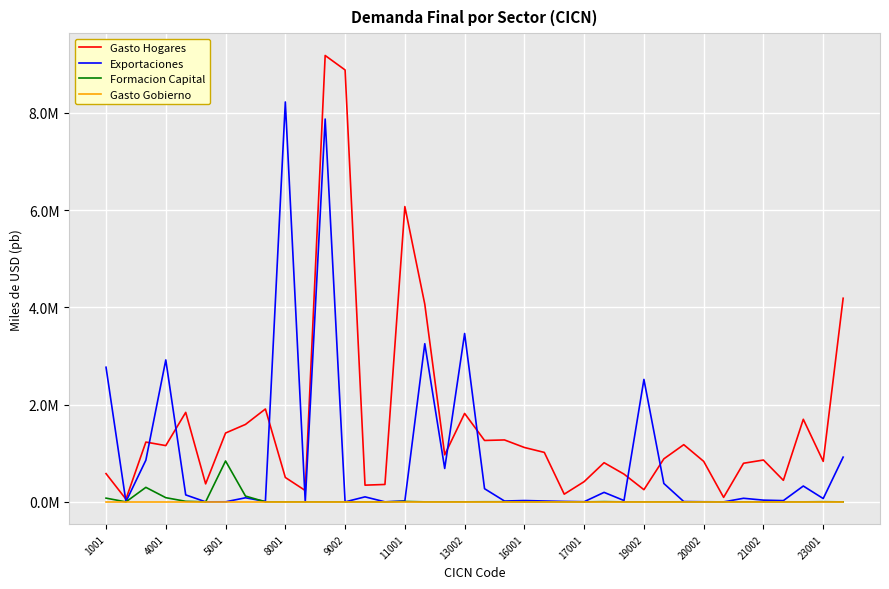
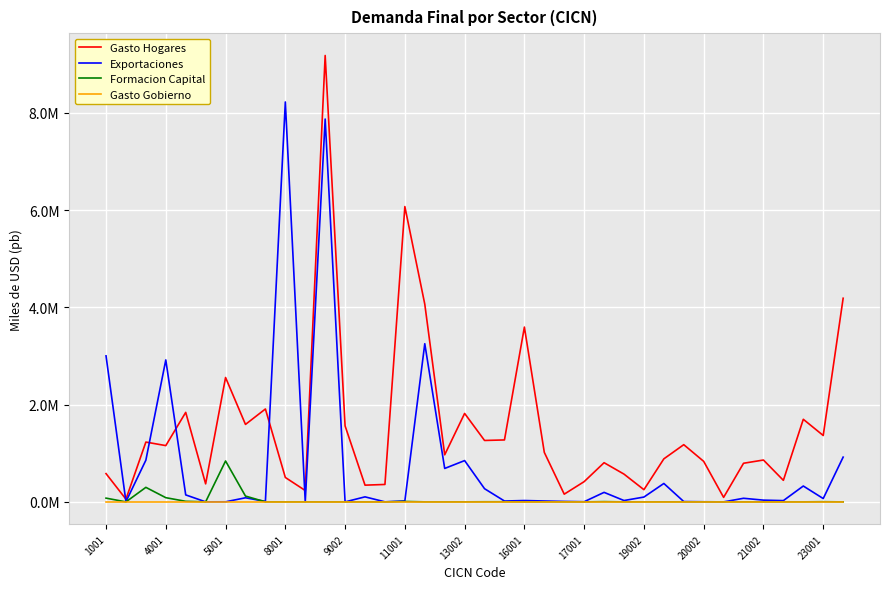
  {
    "Gasto Hogares": {
      "1001": 600000,
      "4001": 1200000,
-     "5001": 1400000,
+     "5001": 2600000,
      "8001": 500000,
-     "9002": 8900000,
+     "9002": 1600000,
      "11001": 6100000,
      "13002": 1800000,
-     "16001": 1100000,
+     "16001": 3600000,
      "17001": 400000,
      "19002": 300000,
      "20002": 800000,
      "21002": 900000,
-     "23001": 800000
+     "23001": 1400000
    },
    "Exportaciones": {
-     "1001": 2800000,
+     "1001": 3000000,
      "4001": 2900000,
      "8001": 8200000,
-     "13002": 3500000,
-     "19002": 2500000,
+     "13002": 800000,
+     "19002": 100000,
      "23001": 100000
    },
    "Formacion Capital": {
      "1001": 100000,
      "4001": 100000,
      "5001": 800000
    },
    "Gasto Gobierno": {
      "1001": 0,
      "4001": 0
    }
  }
